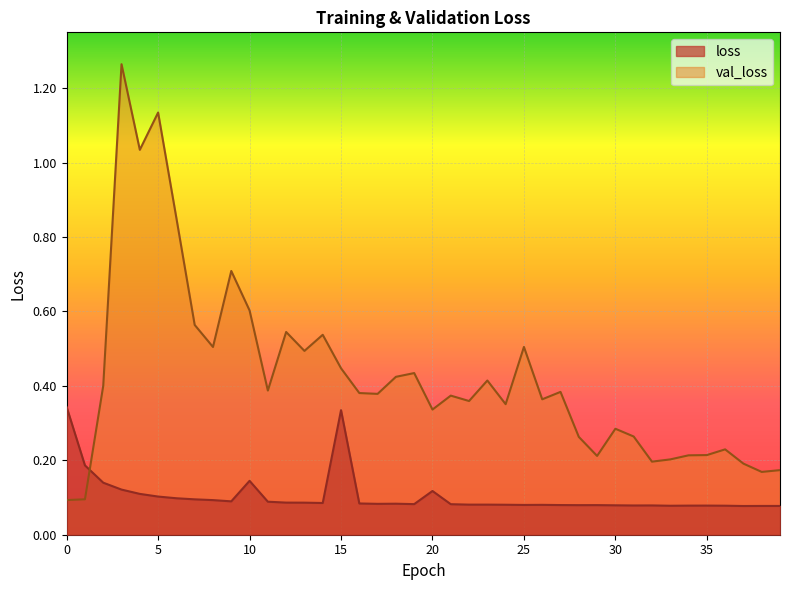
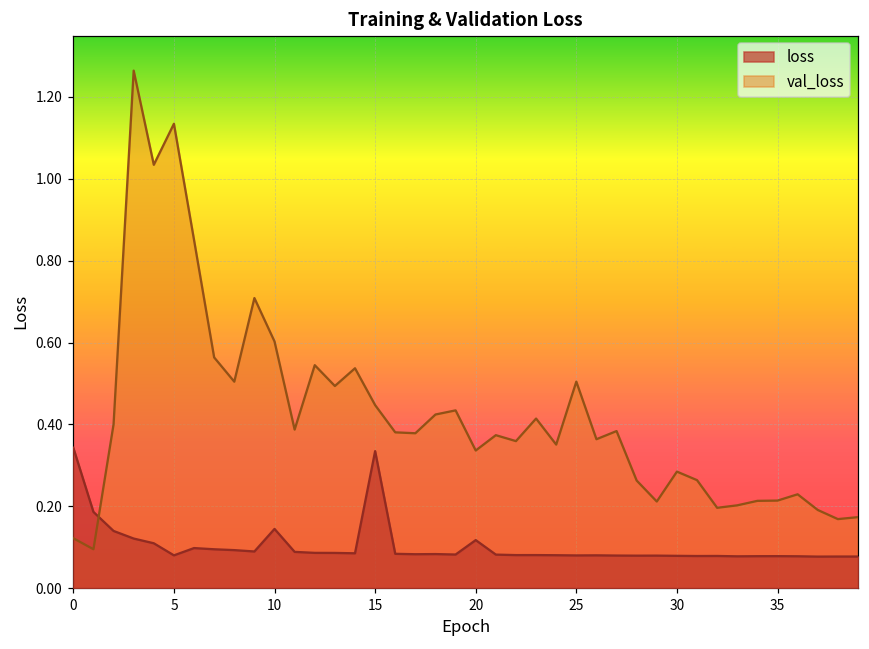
  {
    "loss": {
      "0": 0.34,
-     "5": 0.10,
+     "5": 0.08,
      "10": 0.14,
      "15": 0.33,
      "20": 0.12,
      "25": 0.08,
      "30": 0.08,
      "35": 0.08
    },
    "val_loss": {
-     "0": 0.09,
+     "0": 0.12,
      "5": 1.13,
      "10": 0.60,
      "15": 0.45,
      "20": 0.34,
      "25": 0.50,
      "30": 0.28,
      "35": 0.21
    }
  }
